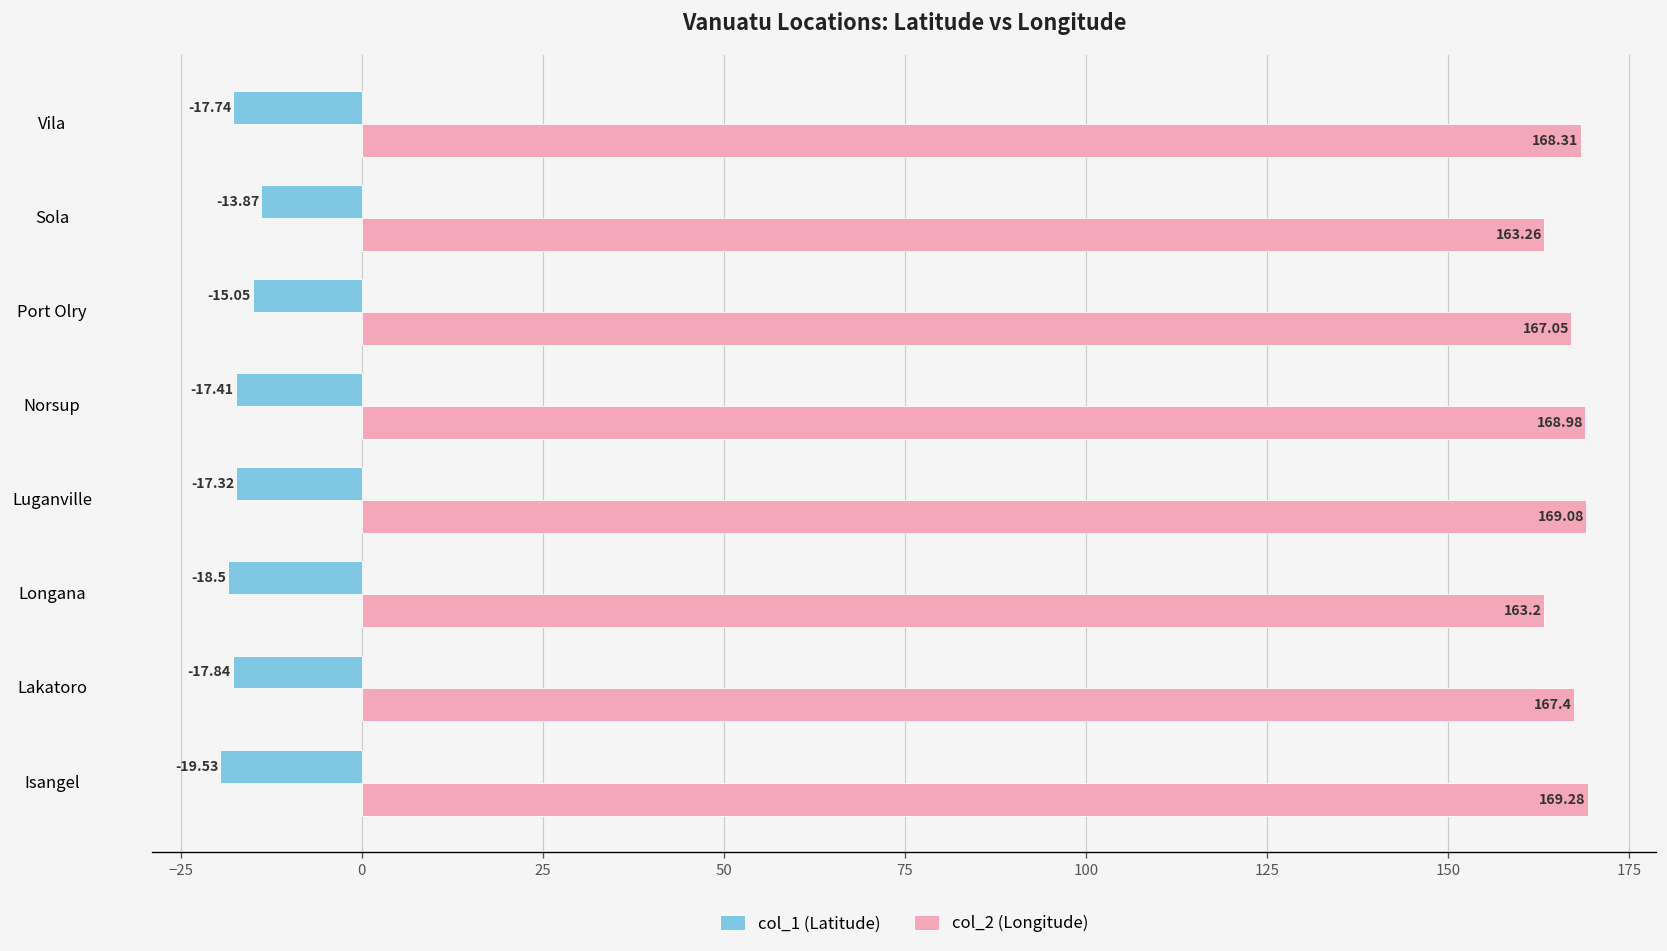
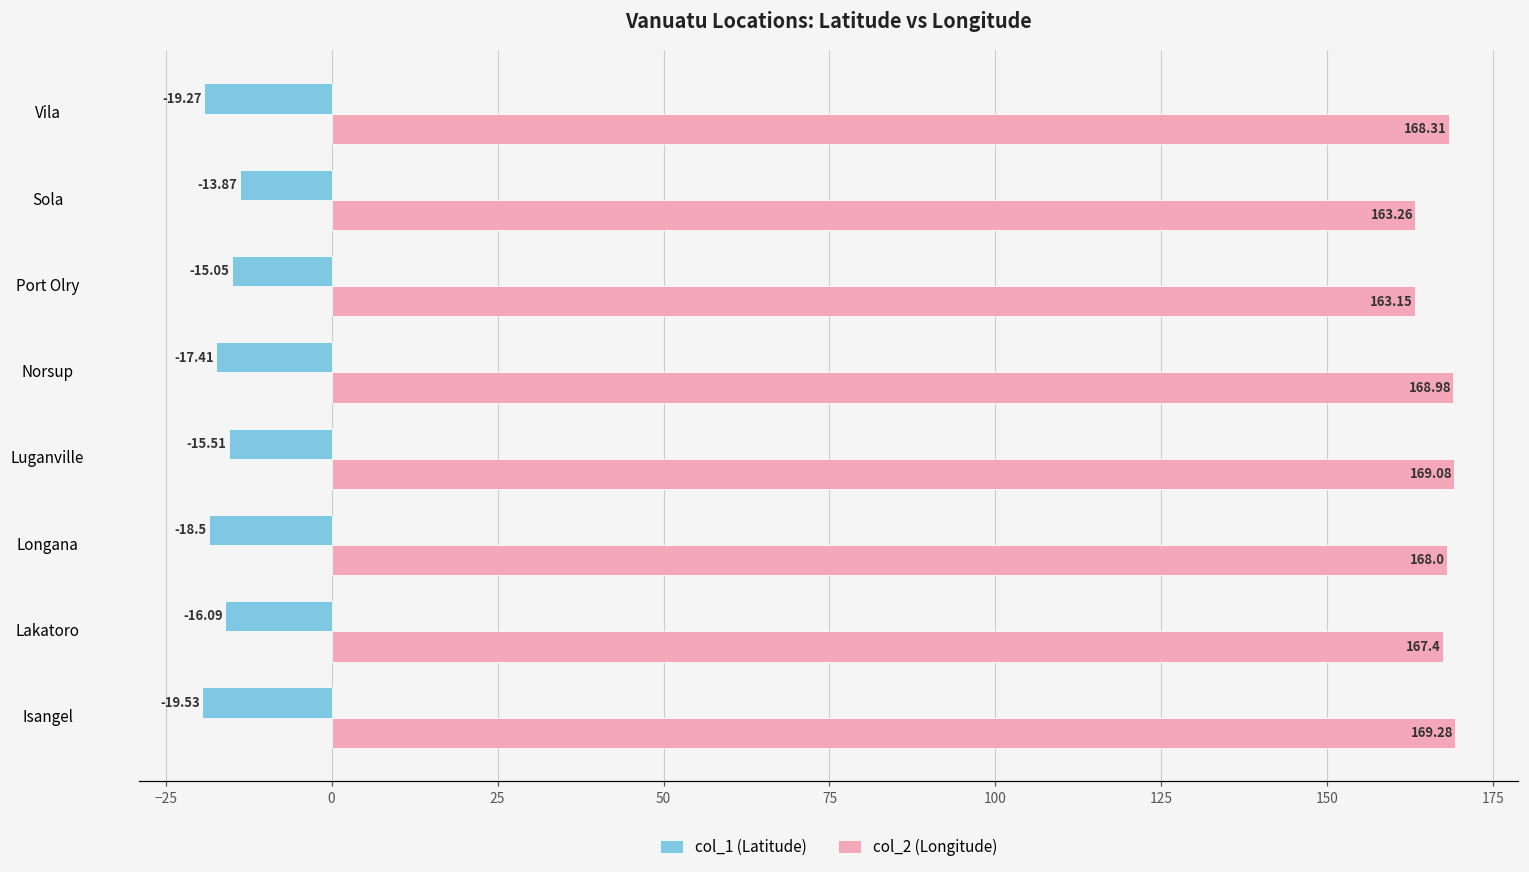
  {
    "col_1 (Latitude)": {
-     "Vila": -17.74,
+     "Vila": -19.27,
      "Sola": -13.87,
      "Port Olry": -15.05,
      "Norsup": -17.41,
-     "Luganville": -17.32,
+     "Luganville": -15.51,
      "Longana": -18.5,
-     "Lakatoro": -17.84,
+     "Lakatoro": -16.09,
      "Isangel": -19.53
    },
    "col_2 (Longitude)": {
      "Vila": 168.31,
      "Sola": 163.26,
-     "Port Olry": 167.05,
+     "Port Olry": 163.15,
      "Norsup": 168.98,
      "Luganville": 169.08,
-     "Longana": 163.2,
+     "Longana": 168.0,
      "Lakatoro": 167.4,
      "Isangel": 169.28
    }
  }
